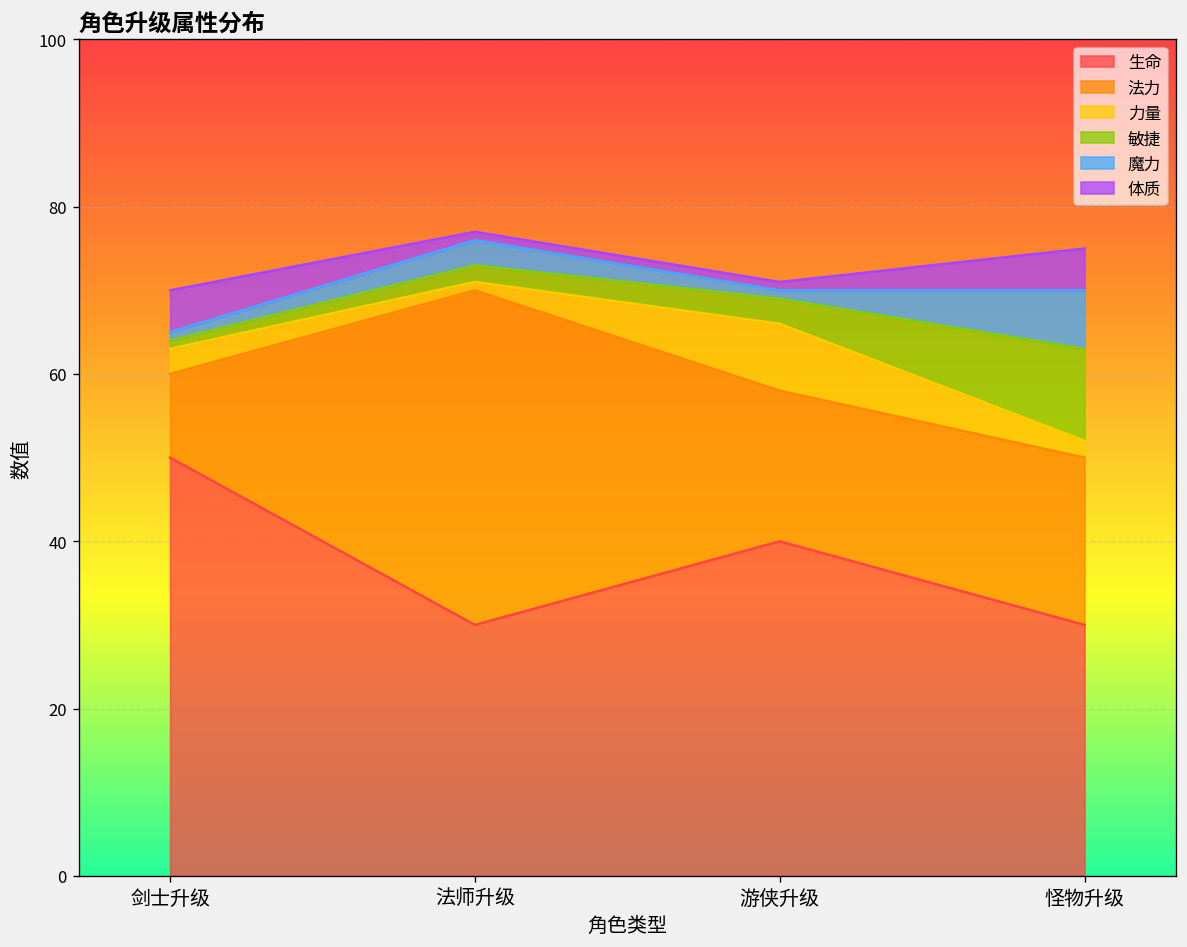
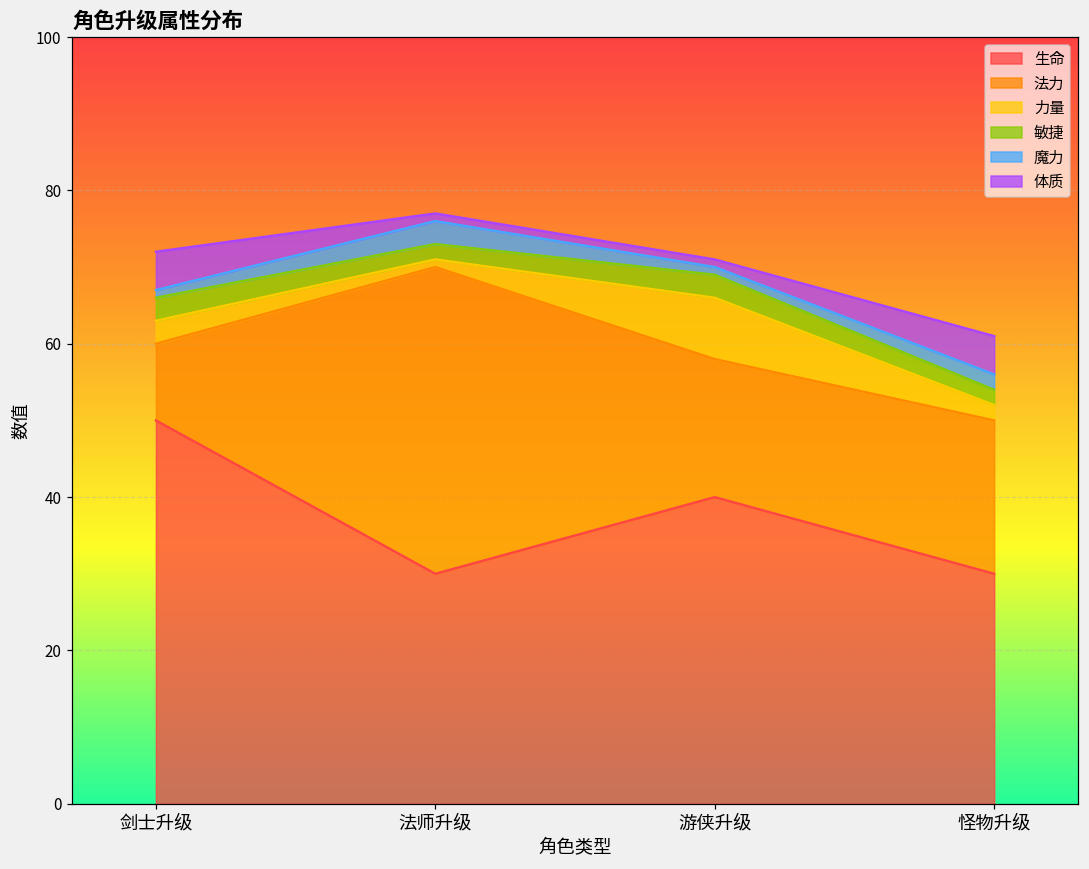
  {
    "生命": {
      "剑士升级": 50,
      "法师升级": 30,
      "游侠升级": 40,
      "怪物升级": 30
    },
    "法力": {
      "剑士升级": 10,
      "法师升级": 40,
      "游侠升级": 18,
      "怪物升级": 20
    },
    "力量": {
      "剑士升级": 3,
      "法师升级": 1,
      "游侠升级": 8,
      "怪物升级": 2
    },
    "敏捷": {
-     "剑士升级": 1,
+     "剑士升级": 3,
      "法师升级": 2,
      "游侠升级": 3,
-     "怪物升级": 11
+     "怪物升级": 2
    },
    "魔力": {
      "剑士升级": 1,
      "法师升级": 3,
      "游侠升级": 1,
-     "怪物升级": 7
+     "怪物升级": 2
    },
    "体质": {
      "剑士升级": 5,
      "法师升级": 1,
      "游侠升级": 1,
      "怪物升级": 5
    }
  }
